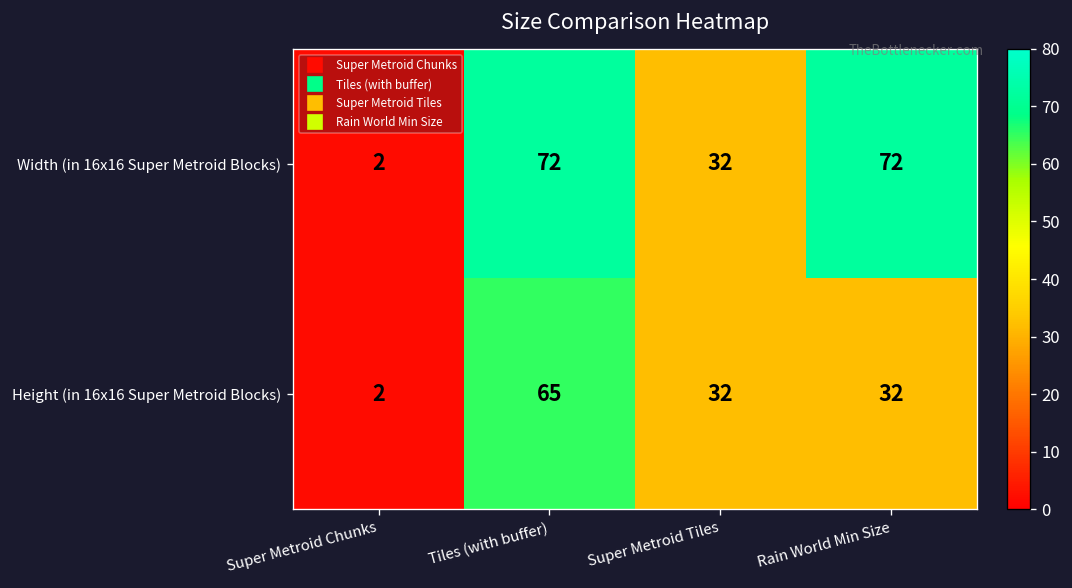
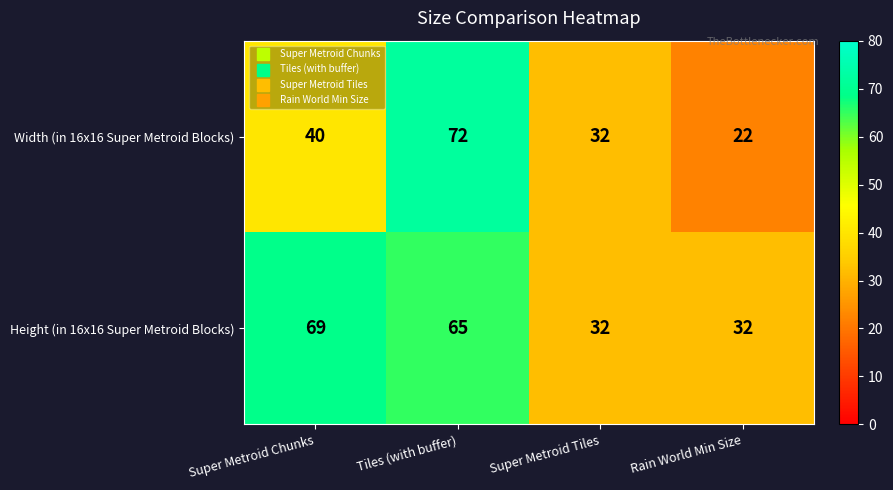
  {
    "Width (in 16x16 Super Metroid Blocks)": {
-     "Super Metroid Chunks": 2,
+     "Super Metroid Chunks": 40,
      "Tiles (with buffer)": 72,
      "Super Metroid Tiles": 32,
-     "Rain World Min Size": 72
+     "Rain World Min Size": 22
    },
    "Height (in 16x16 Super Metroid Blocks)": {
-     "Super Metroid Chunks": 2,
+     "Super Metroid Chunks": 69,
      "Tiles (with buffer)": 65,
      "Super Metroid Tiles": 32,
      "Rain World Min Size": 32
    }
  }
